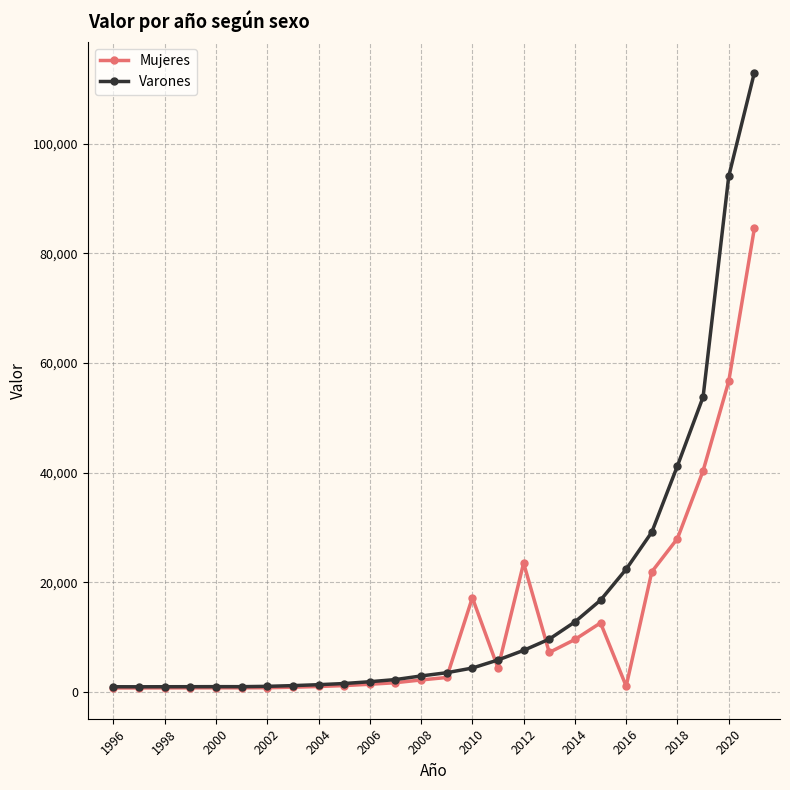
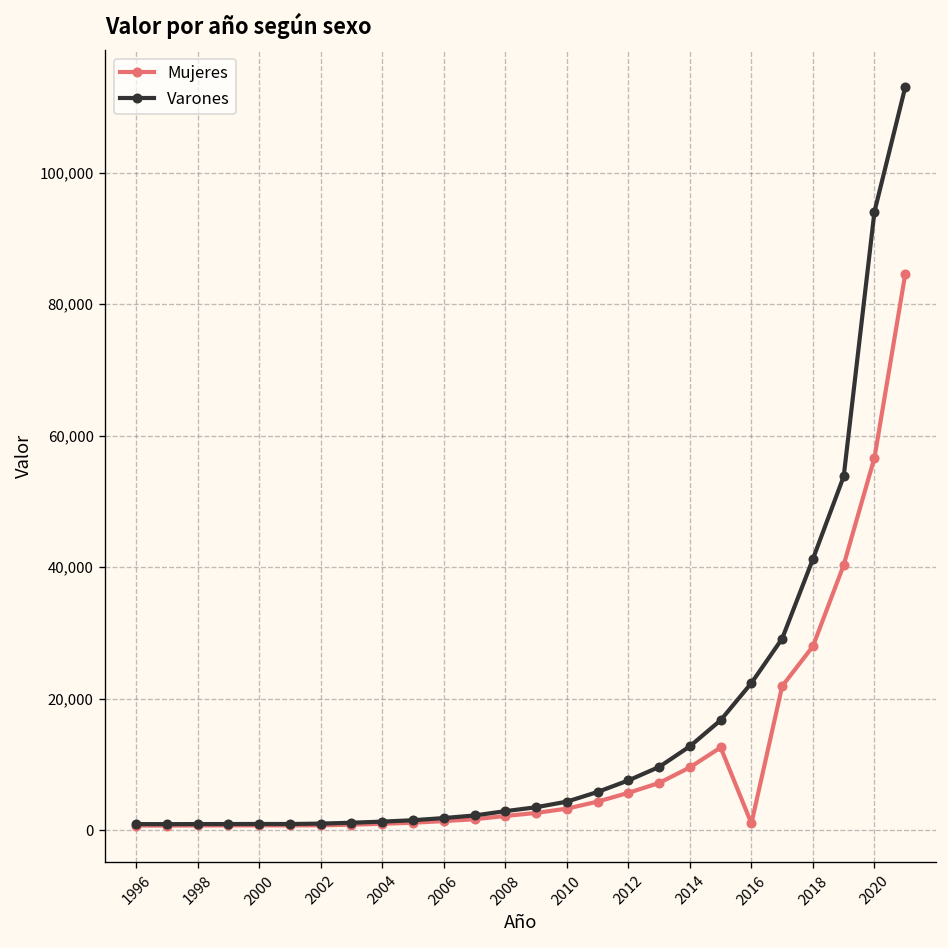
  {
    "Mujeres": {
      "2006": "1,000",
      "2008": "2,000",
-     "2010": "17,000",
-     "2012": "24,000",
+     "2010": "3,000",
+     "2012": "6,000",
      "2014": "10,000",
      "2016": "1,000",
      "2018": "28,000",
      "2020": "57,000"
    },
    "Varones": {
      "2006": "2,000",
      "2008": "3,000",
      "2010": "4,000",
      "2012": "8,000",
      "2014": "13,000",
      "2016": "22,000",
      "2018": "41,000",
      "2020": "94,000"
    }
  }
